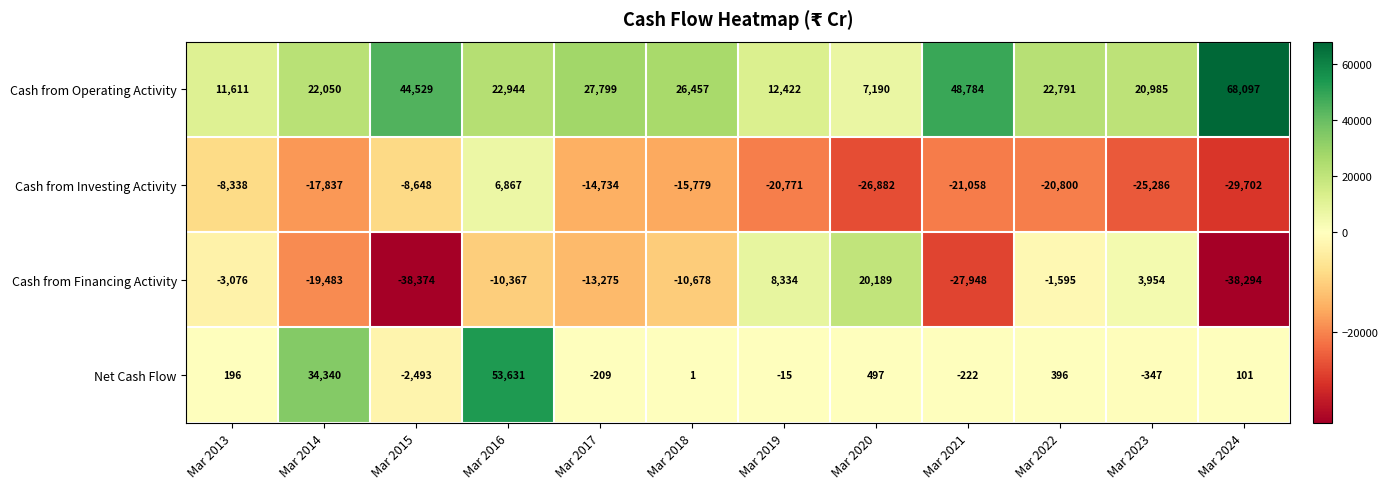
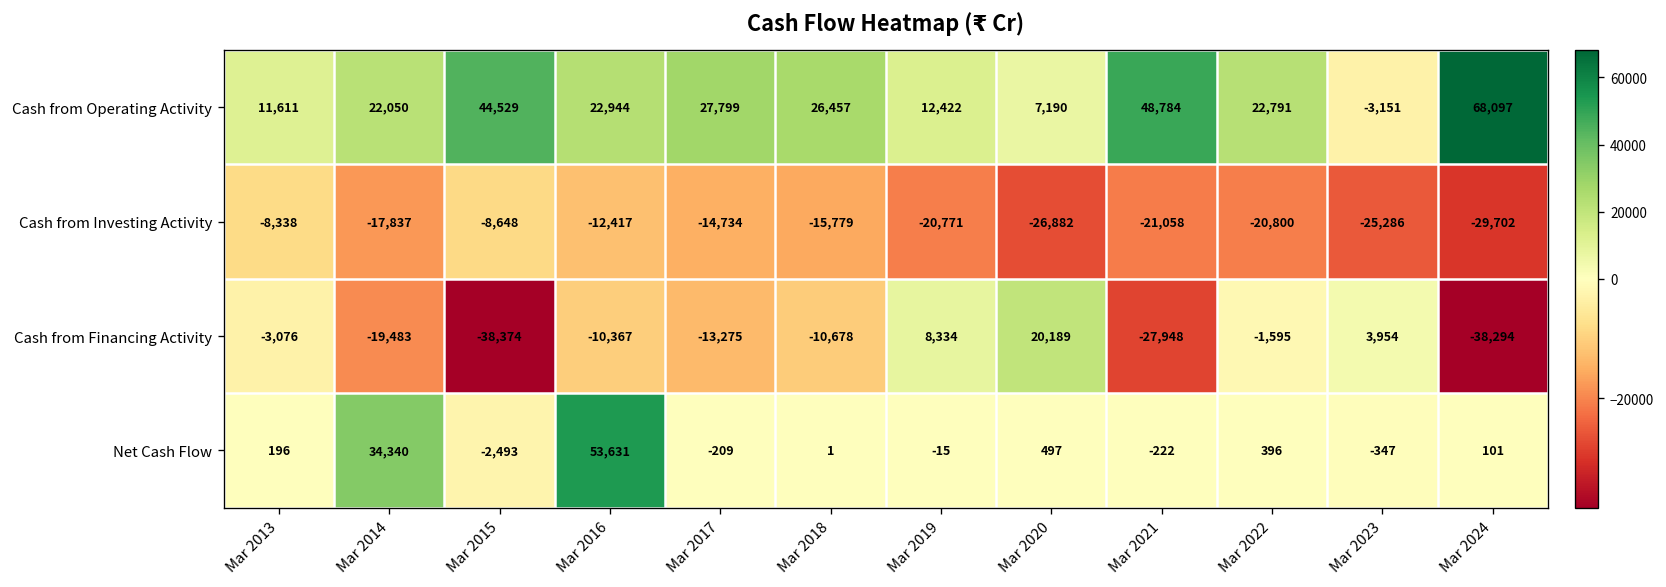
  {
    "Cash from Operating Activity": {
      "Mar 2013": "11,611",
      "Mar 2014": "22,050",
      "Mar 2015": "44,529",
      "Mar 2016": "22,944",
      "Mar 2017": "27,799",
      "Mar 2018": "26,457",
      "Mar 2019": "12,422",
      "Mar 2020": "7,190",
      "Mar 2021": "48,784",
      "Mar 2022": "22,791",
-     "Mar 2023": "20,985",
+     "Mar 2023": "-3,151",
      "Mar 2024": "68,097"
    },
    "Cash from Investing Activity": {
      "Mar 2013": "-8,338",
      "Mar 2014": "-17,837",
      "Mar 2015": "-8,648",
-     "Mar 2016": "6,867",
+     "Mar 2016": "-12,417",
      "Mar 2017": "-14,734",
      "Mar 2018": "-15,779",
      "Mar 2019": "-20,771",
      "Mar 2020": "-26,882",
      "Mar 2021": "-21,058",
      "Mar 2022": "-20,800",
      "Mar 2023": "-25,286",
      "Mar 2024": "-29,702"
    },
    "Cash from Financing Activity": {
      "Mar 2013": "-3,076",
      "Mar 2014": "-19,483",
      "Mar 2015": "-38,374",
      "Mar 2016": "-10,367",
      "Mar 2017": "-13,275",
      "Mar 2018": "-10,678",
      "Mar 2019": "8,334",
      "Mar 2020": "20,189",
      "Mar 2021": "-27,948",
      "Mar 2022": "-1,595",
      "Mar 2023": "3,954",
      "Mar 2024": "-38,294"
    },
    "Net Cash Flow": {
      "Mar 2013": "196",
      "Mar 2014": "34,340",
      "Mar 2015": "-2,493",
      "Mar 2016": "53,631",
      "Mar 2017": "-209",
      "Mar 2018": "1",
      "Mar 2019": "-15",
      "Mar 2020": "497",
      "Mar 2021": "-222",
      "Mar 2022": "396",
      "Mar 2023": "-347",
      "Mar 2024": "101"
    }
  }
